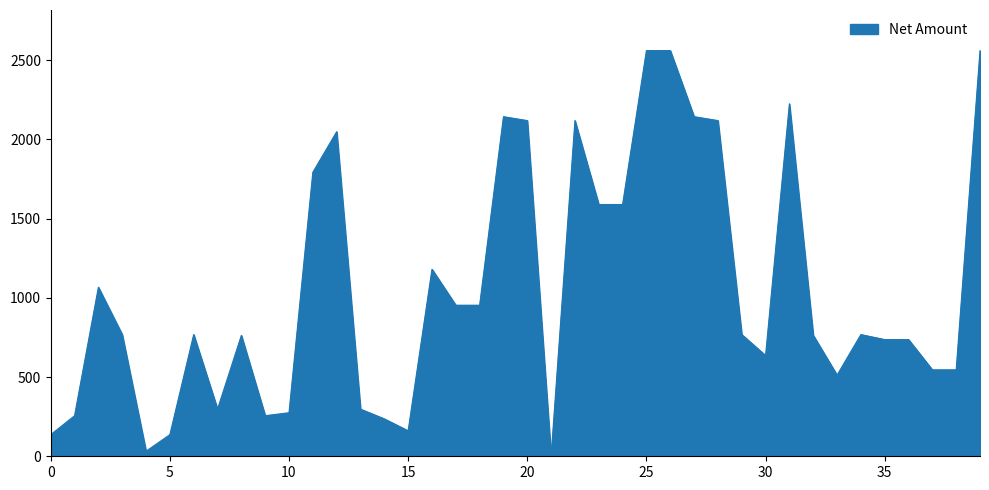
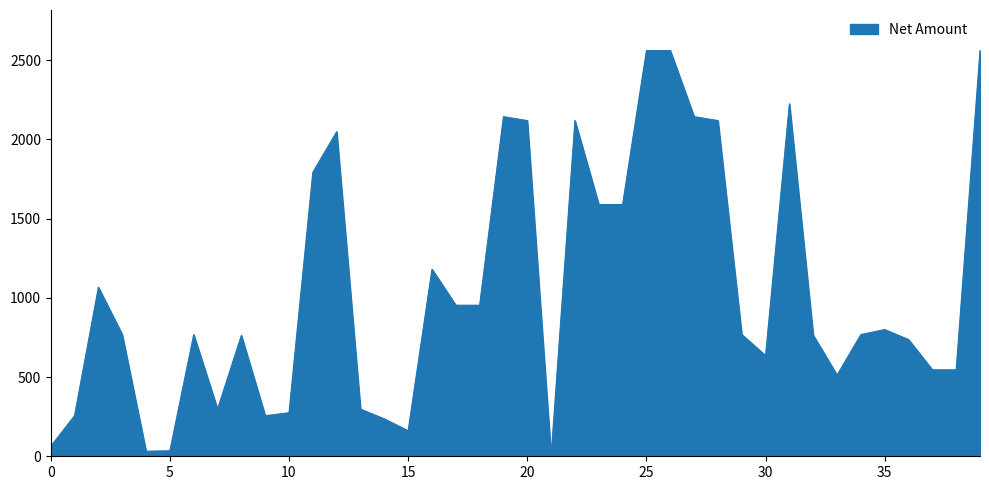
  {
-   "0": 140,
-   "5": 140,
+   "0": 60,
+   "5": 30,
    "10": 270,
    "15": 160,
    "20": 2120,
    "25": 2560,
    "30": 640,
-   "35": 740
+   "35": 800
  }
